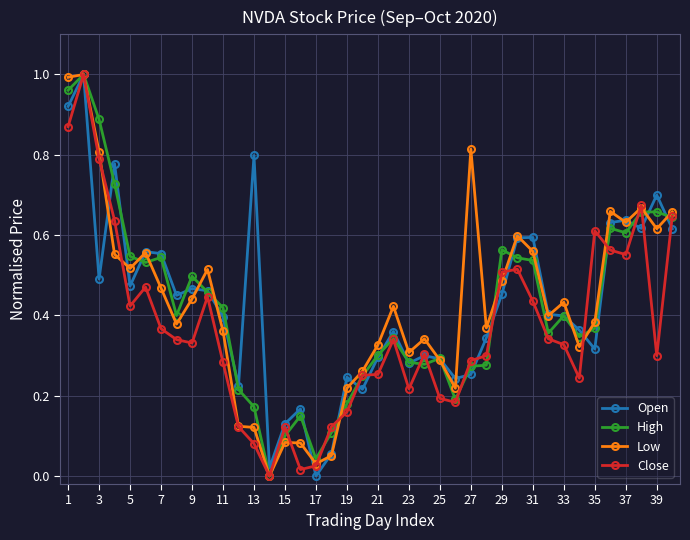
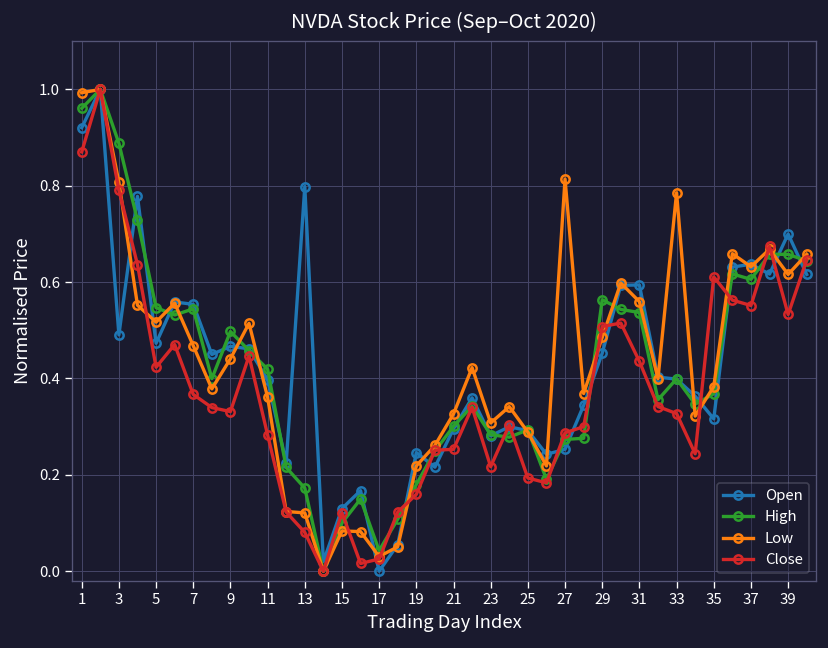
  {
    "Open": {
      "1": 0.92,
      "3": 0.49,
      "5": 0.47,
      "7": 0.55,
      "9": 0.47,
      "11": 0.40,
      "13": 0.80,
      "15": 0.13,
      "17": 0.00,
      "19": 0.25,
      "27": 0.25,
      "29": 0.45,
      "31": 0.59,
      "35": 0.32,
      "39": 0.70
    },
    "High": {
      "1": 0.96,
      "3": 0.89,
      "5": 0.55,
      "7": 0.54,
      "9": 0.50,
      "11": 0.42,
      "13": 0.17,
      "15": 0.10,
      "17": 0.04,
      "19": 0.18,
      "27": 0.27,
      "29": 0.56,
      "31": 0.54,
      "35": 0.37,
      "37": 0.61,
      "39": 0.66
    },
    "Low": {
      "1": 0.99,
      "3": 0.81,
      "5": 0.52,
      "7": 0.47,
      "9": 0.44,
      "11": 0.36,
      "13": 0.12,
      "15": 0.08,
      "19": 0.22,
      "21": 0.33,
      "23": 0.31,
      "27": 0.81,
      "29": 0.49,
      "31": 0.56,
-     "33": 0.43,
+     "33": 0.79,
      "35": 0.38,
      "39": 0.62
    },
    "Close": {
      "1": 0.87,
      "3": 0.79,
      "5": 0.42,
      "7": 0.37,
      "9": 0.33,
      "11": 0.28,
      "13": 0.08,
      "15": 0.12,
      "19": 0.16,
      "21": 0.25,
      "23": 0.22,
      "25": 0.19,
      "27": 0.29,
      "29": 0.51,
      "31": 0.44,
      "33": 0.33,
      "35": 0.61,
      "37": 0.55,
-     "39": 0.30
+     "39": 0.53
    }
  }
